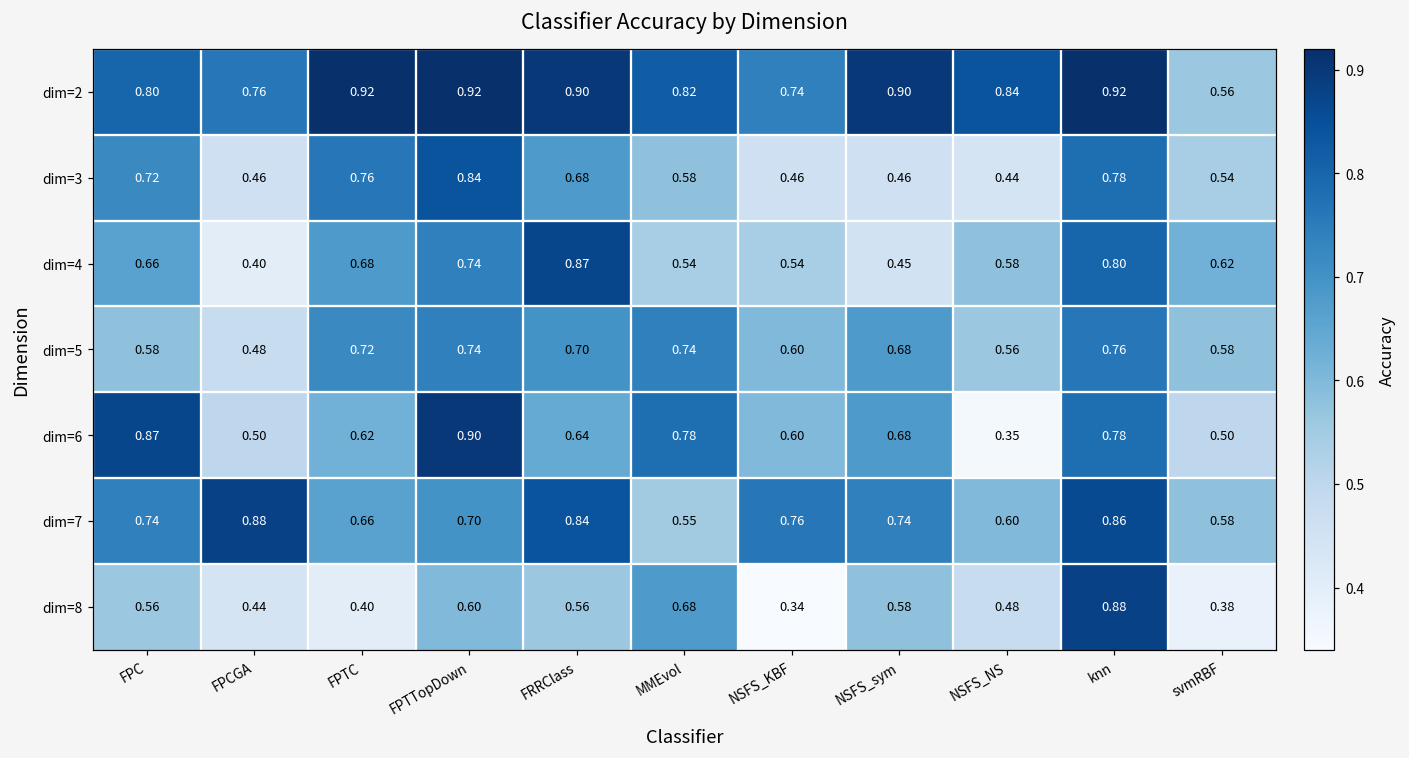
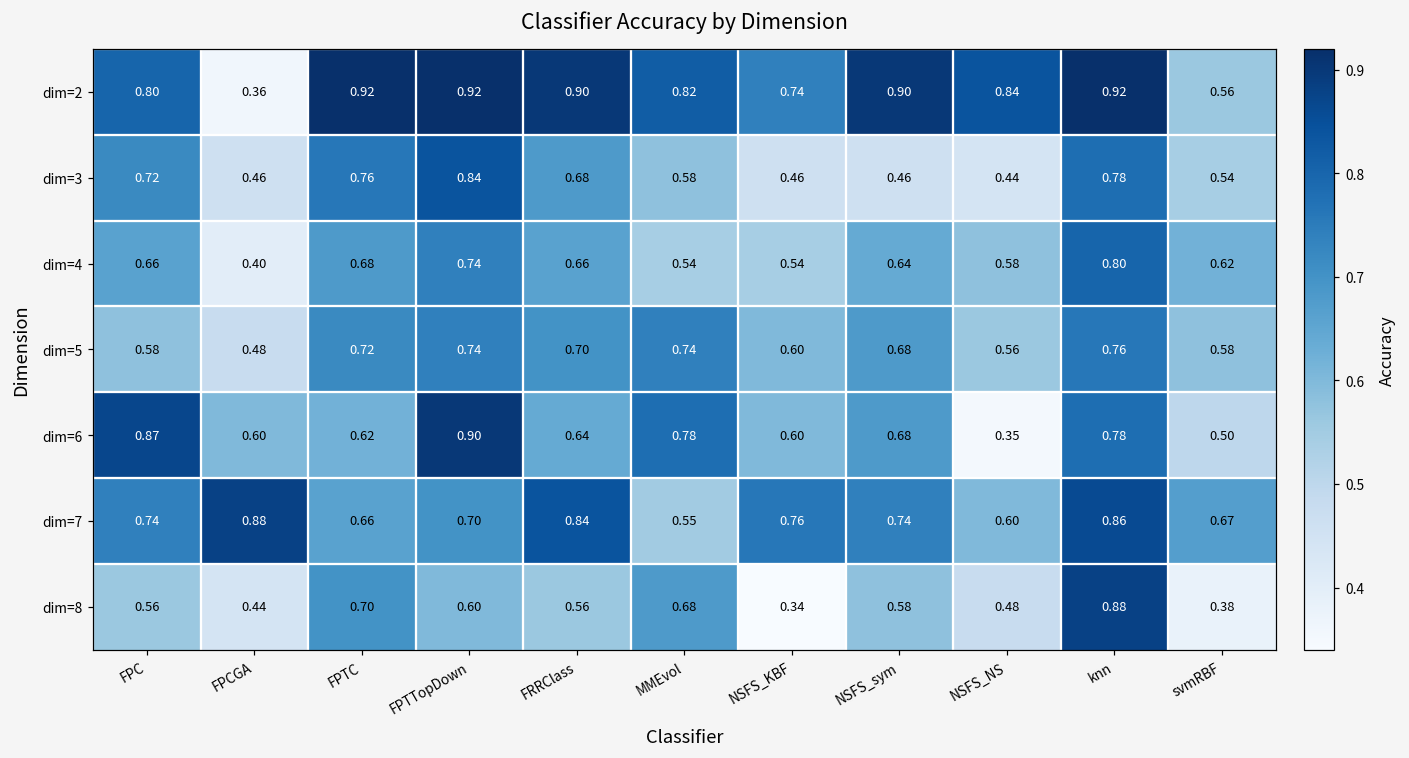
  {
    "dim=2": {
      "FPC": 0.80,
-     "FPCGA": 0.76,
+     "FPCGA": 0.36,
      "FPTC": 0.92,
      "FPTTopDown": 0.92,
      "FRRClass": 0.90,
      "MMEvol": 0.82,
      "NSFS_KBF": 0.74,
      "NSFS_sym": 0.90,
      "NSFS_NS": 0.84,
      "knn": 0.92,
      "svmRBF": 0.56
    },
    "dim=3": {
      "FPC": 0.72,
      "FPCGA": 0.46,
      "FPTC": 0.76,
      "FPTTopDown": 0.84,
      "FRRClass": 0.68,
      "MMEvol": 0.58,
      "NSFS_KBF": 0.46,
      "NSFS_sym": 0.46,
      "NSFS_NS": 0.44,
      "knn": 0.78,
      "svmRBF": 0.54
    },
    "dim=4": {
      "FPC": 0.66,
      "FPCGA": 0.40,
      "FPTC": 0.68,
      "FPTTopDown": 0.74,
-     "FRRClass": 0.87,
+     "FRRClass": 0.66,
      "MMEvol": 0.54,
      "NSFS_KBF": 0.54,
-     "NSFS_sym": 0.45,
+     "NSFS_sym": 0.64,
      "NSFS_NS": 0.58,
      "knn": 0.80,
      "svmRBF": 0.62
    },
    "dim=5": {
      "FPC": 0.58,
      "FPCGA": 0.48,
      "FPTC": 0.72,
      "FPTTopDown": 0.74,
      "FRRClass": 0.70,
      "MMEvol": 0.74,
      "NSFS_KBF": 0.60,
      "NSFS_sym": 0.68,
      "NSFS_NS": 0.56,
      "knn": 0.76,
      "svmRBF": 0.58
    },
    "dim=6": {
      "FPC": 0.87,
-     "FPCGA": 0.50,
+     "FPCGA": 0.60,
      "FPTC": 0.62,
      "FPTTopDown": 0.90,
      "FRRClass": 0.64,
      "MMEvol": 0.78,
      "NSFS_KBF": 0.60,
      "NSFS_sym": 0.68,
      "NSFS_NS": 0.35,
      "knn": 0.78,
      "svmRBF": 0.50
    },
    "dim=7": {
      "FPC": 0.74,
      "FPCGA": 0.88,
      "FPTC": 0.66,
      "FPTTopDown": 0.70,
      "FRRClass": 0.84,
      "MMEvol": 0.55,
      "NSFS_KBF": 0.76,
      "NSFS_sym": 0.74,
      "NSFS_NS": 0.60,
      "knn": 0.86,
-     "svmRBF": 0.58
+     "svmRBF": 0.67
    },
    "dim=8": {
      "FPC": 0.56,
      "FPCGA": 0.44,
-     "FPTC": 0.40,
+     "FPTC": 0.70,
      "FPTTopDown": 0.60,
      "FRRClass": 0.56,
      "MMEvol": 0.68,
      "NSFS_KBF": 0.34,
      "NSFS_sym": 0.58,
      "NSFS_NS": 0.48,
      "knn": 0.88,
      "svmRBF": 0.38
    }
  }
